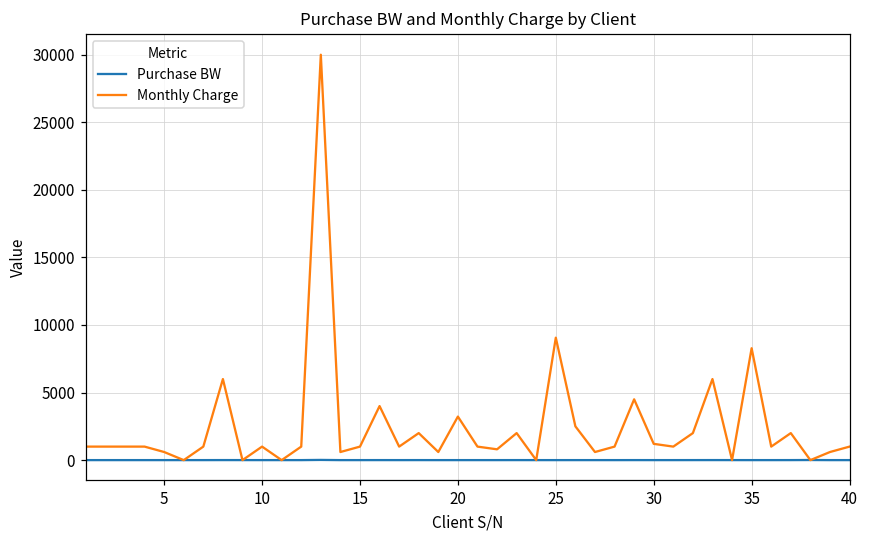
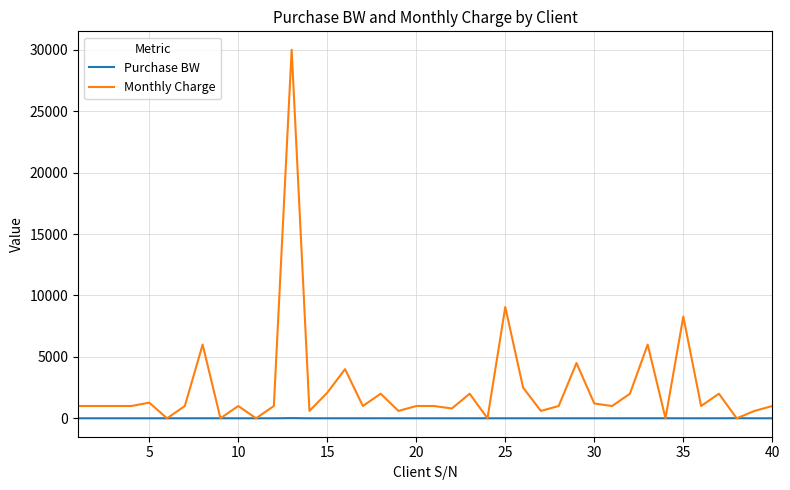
  {
    "Purchase BW": {
      "5": 0,
      "10": 0,
      "15": 0,
      "20": 0,
      "25": 0,
      "30": 0,
      "35": 0,
      "40": 0
    },
    "Monthly Charge": {
-     "5": 600,
+     "5": 1300,
      "10": 1000,
-     "15": 1000,
-     "20": 3200,
+     "15": 2100,
+     "20": 1000,
      "25": 9100,
      "30": 1200,
      "35": 8300,
      "40": 1000
    }
  }
